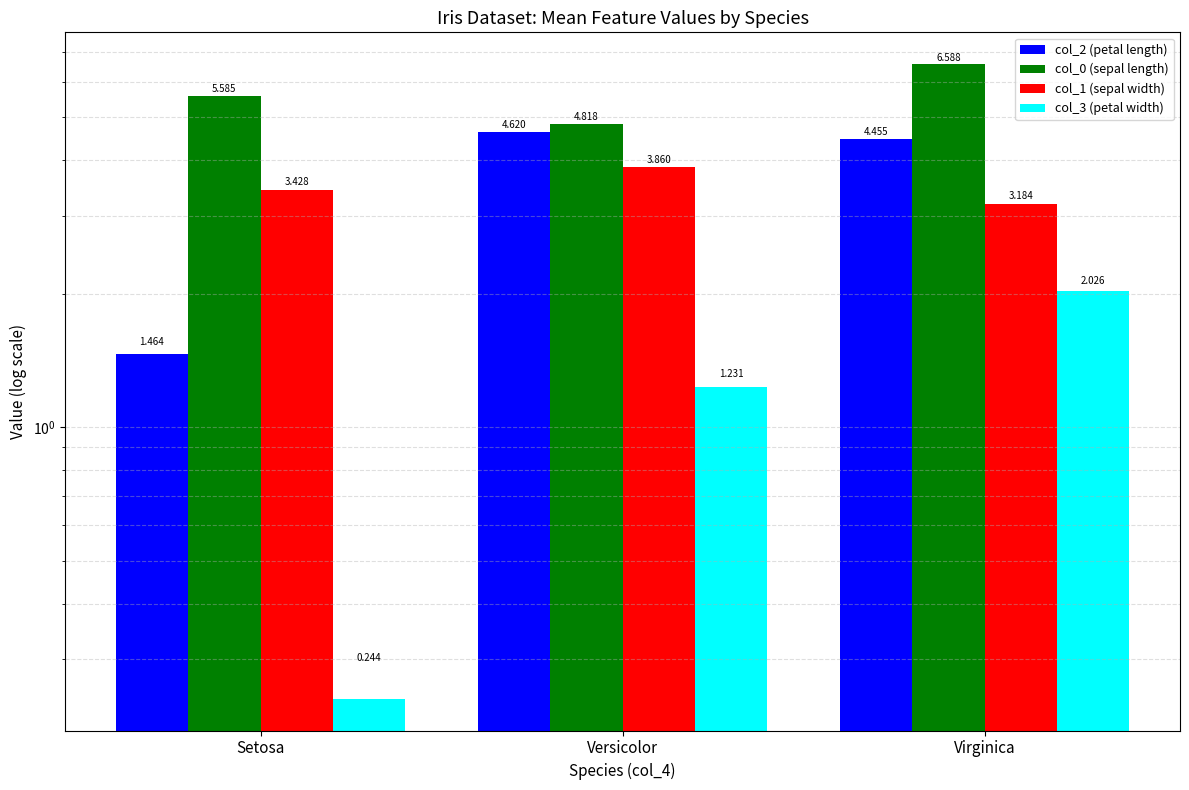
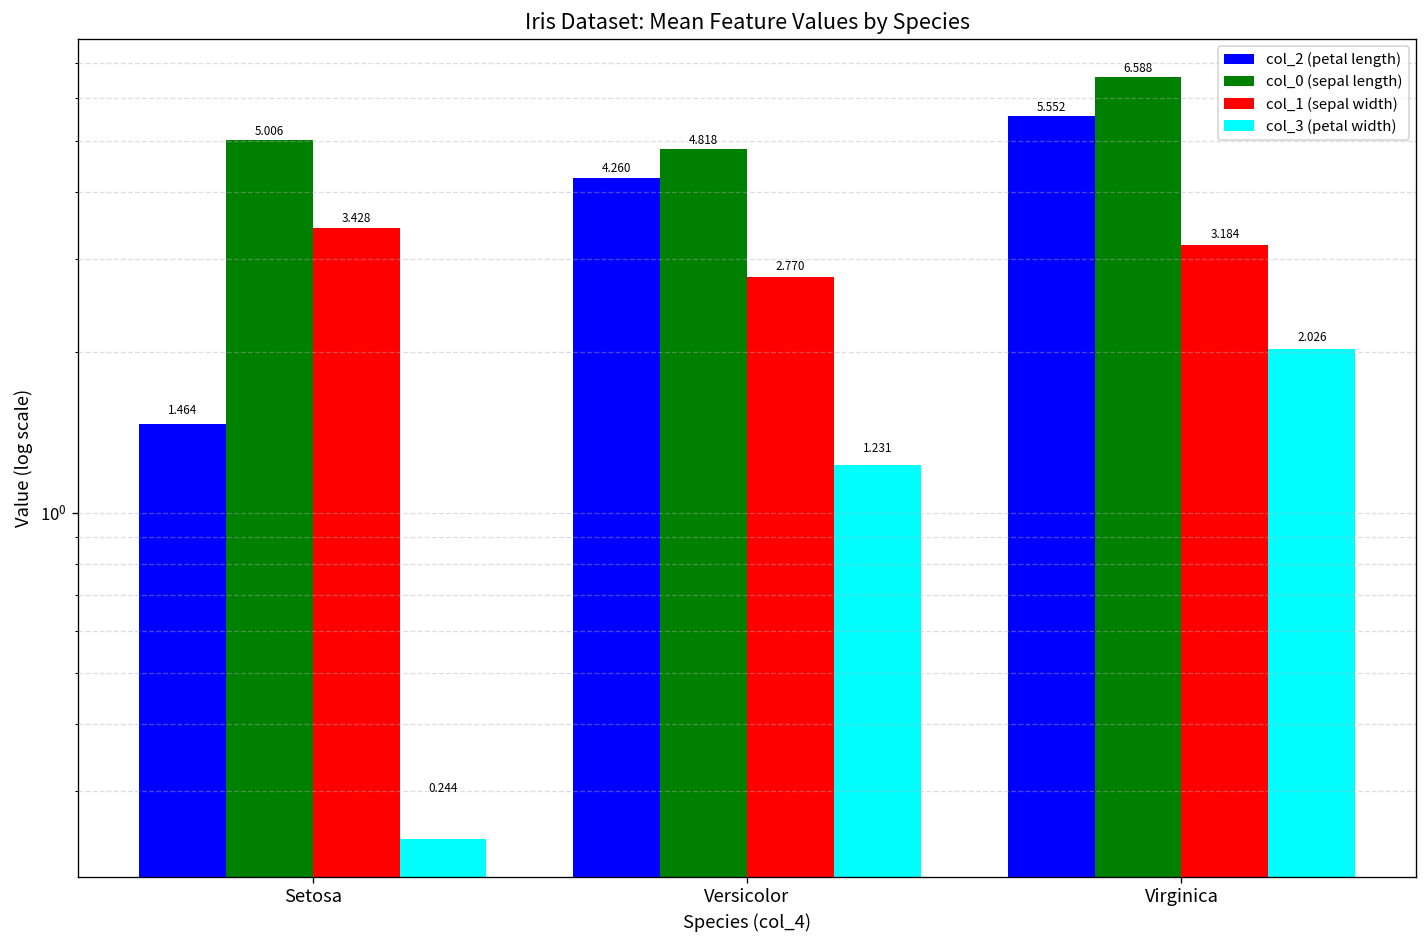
  {
    "col_2 (petal length)": {
      "Setosa": 1.464,
-     "Versicolor": 4.620,
-     "Virginica": 4.455
+     "Versicolor": 4.260,
+     "Virginica": 5.552
    },
    "col_0 (sepal length)": {
-     "Setosa": 5.585,
+     "Setosa": 5.006,
      "Versicolor": 4.818,
      "Virginica": 6.588
    },
    "col_1 (sepal width)": {
      "Setosa": 3.428,
-     "Versicolor": 3.860,
+     "Versicolor": 2.770,
      "Virginica": 3.184
    },
    "col_3 (petal width)": {
      "Versicolor": 1.231,
      "Virginica": 2.026
    }
  }
